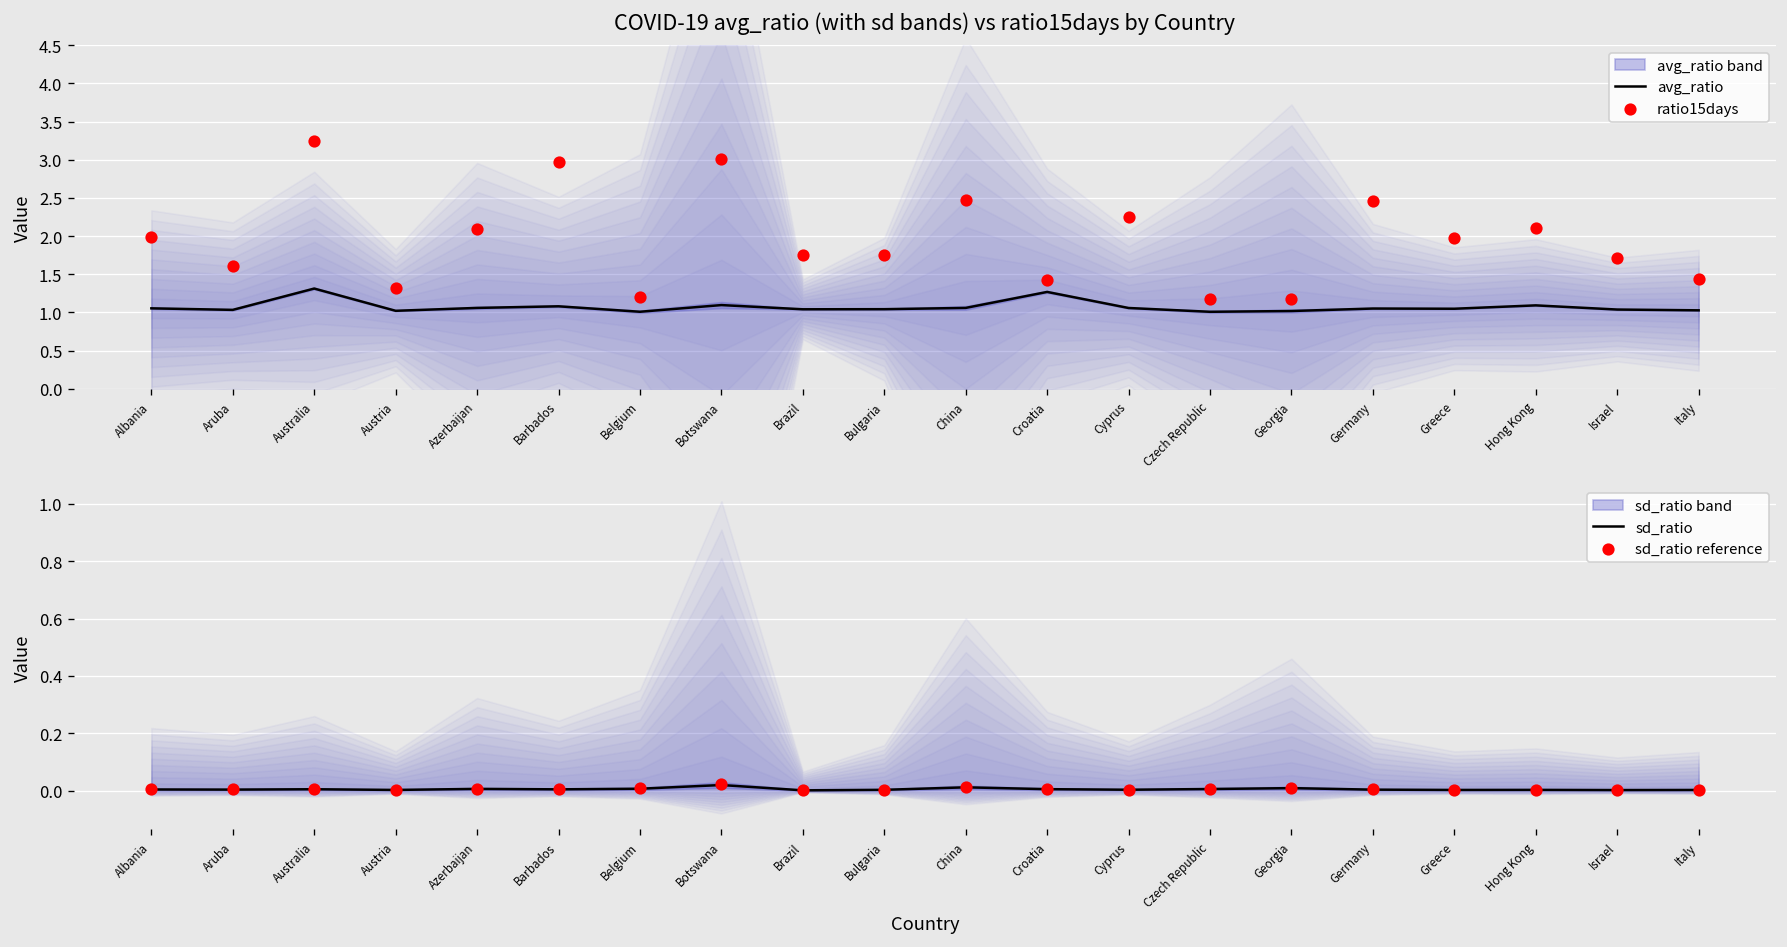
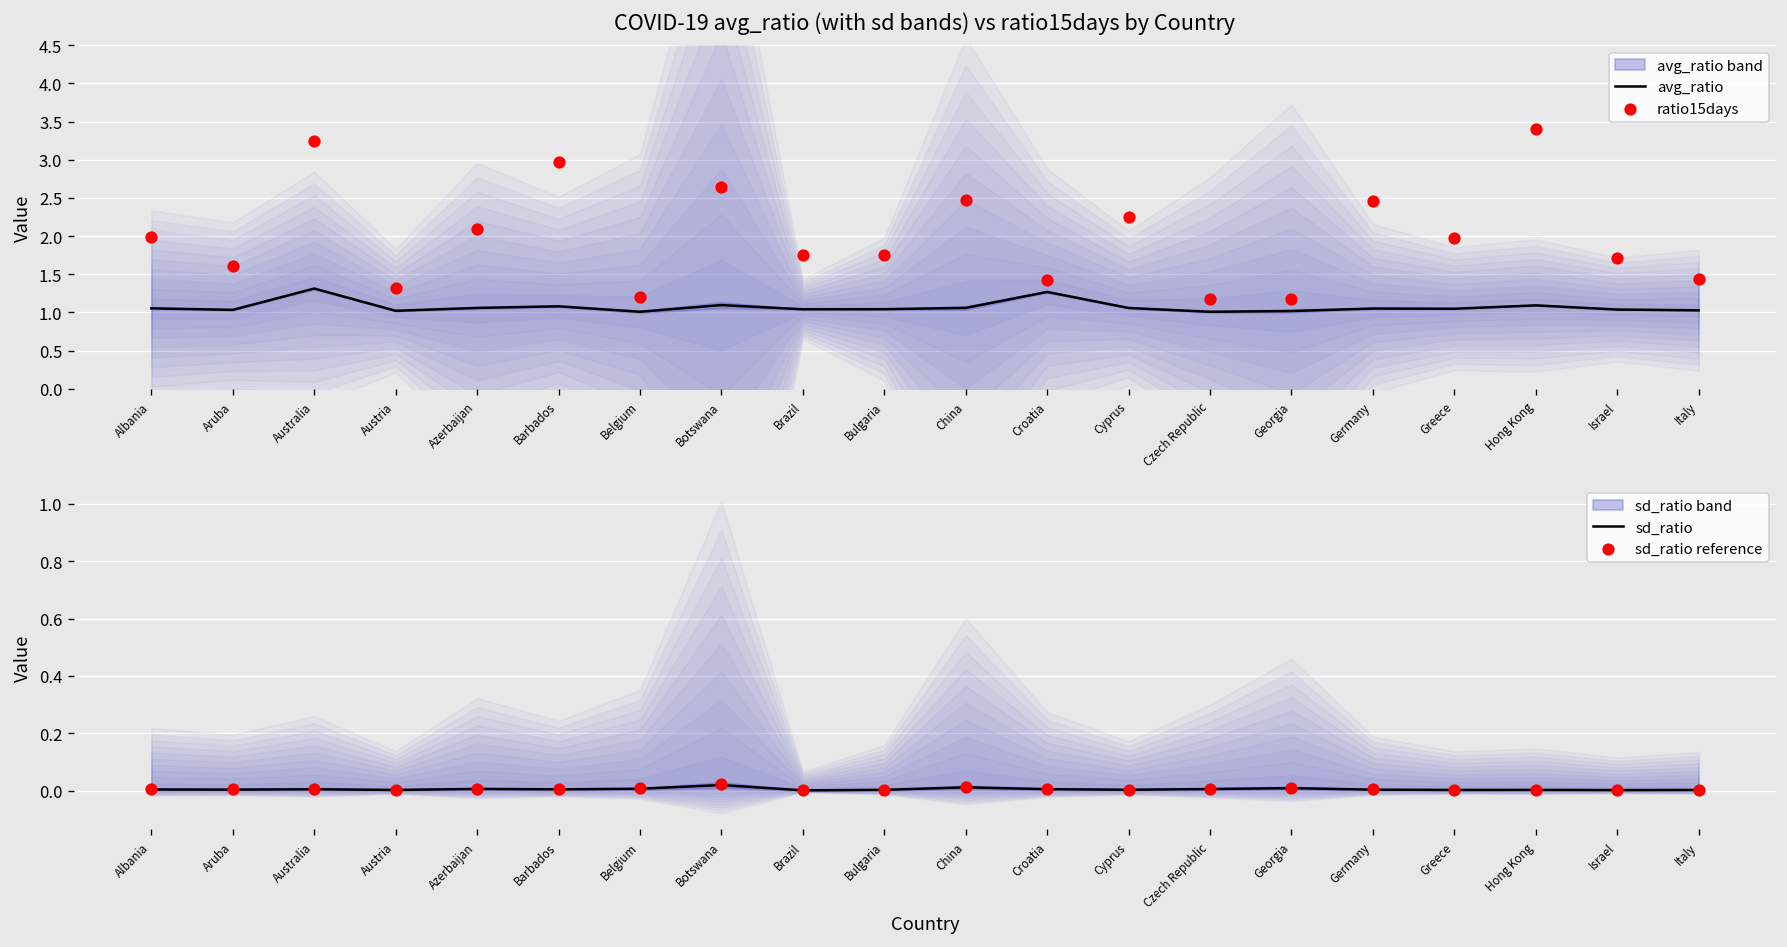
  {
    "COVID-19 avg_ratio (with sd bands) vs ratio15days by Country": {
      "avg_ratio": {
        "Botswana": 1.1
      },
      "ratio15days": {
-       "Botswana": 3.0,
-       "Hong Kong": 2.1
+       "Botswana": 2.6,
+       "Hong Kong": 3.4
      }
    }
  }
